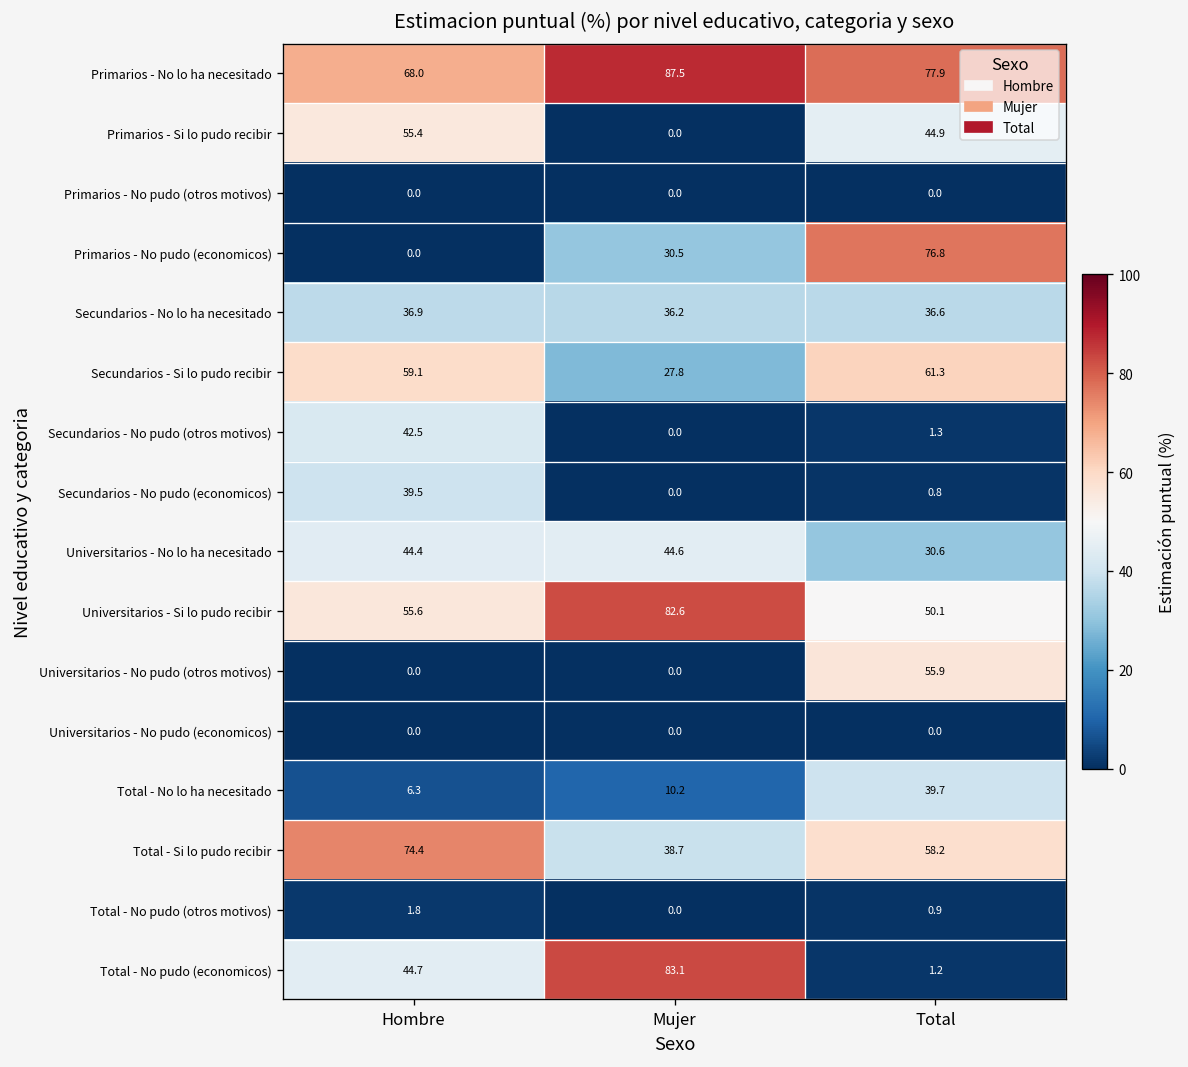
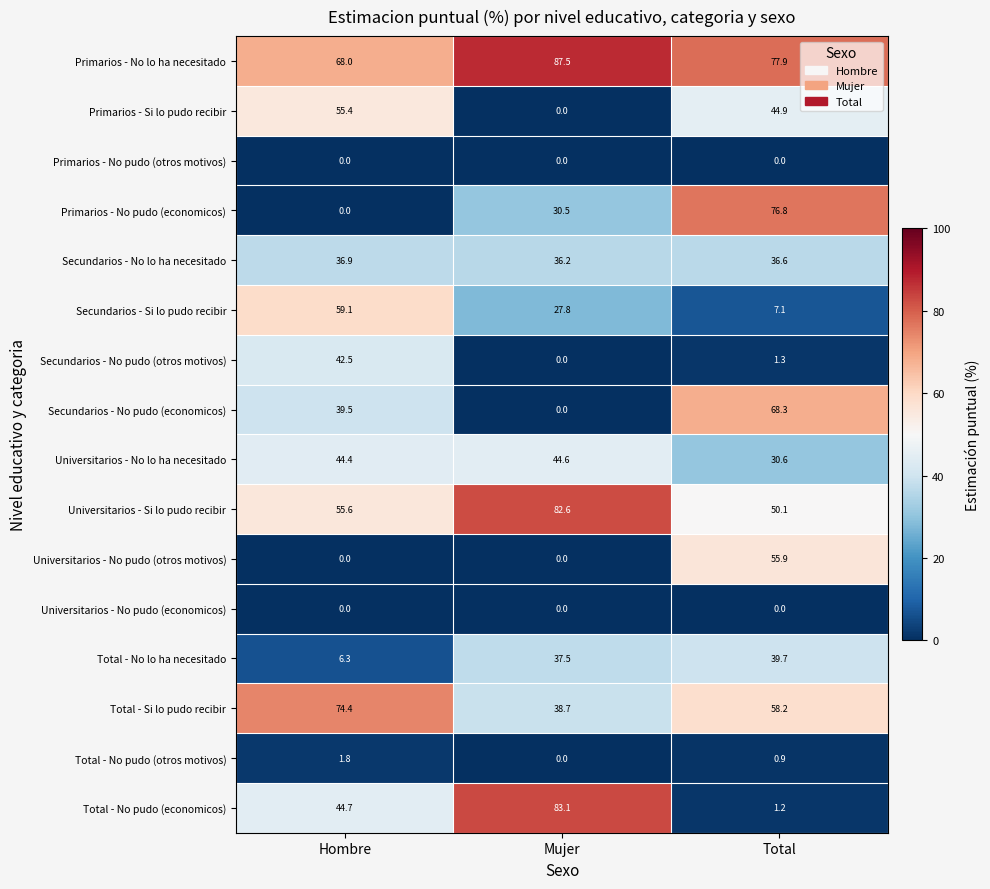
  {
    "Primarios - No lo ha necesitado": {
      "Hombre": 68.0,
      "Mujer": 87.5,
      "Total": 77.9
    },
    "Primarios - Si lo pudo recibir": {
      "Hombre": 55.4,
      "Mujer": 0.0,
      "Total": 44.9
    },
    "Primarios - No pudo (otros motivos)": {
      "Hombre": 0.0,
      "Mujer": 0.0,
      "Total": 0.0
    },
    "Primarios - No pudo (economicos)": {
      "Hombre": 0.0,
      "Mujer": 30.5,
      "Total": 76.8
    },
    "Secundarios - No lo ha necesitado": {
      "Hombre": 36.9,
      "Mujer": 36.2,
      "Total": 36.6
    },
    "Secundarios - Si lo pudo recibir": {
      "Hombre": 59.1,
      "Mujer": 27.8,
-     "Total": 61.3
+     "Total": 7.1
    },
    "Secundarios - No pudo (otros motivos)": {
      "Hombre": 42.5,
      "Mujer": 0.0,
      "Total": 1.3
    },
    "Secundarios - No pudo (economicos)": {
      "Hombre": 39.5,
      "Mujer": 0.0,
-     "Total": 0.8
+     "Total": 68.3
    },
    "Universitarios - No lo ha necesitado": {
      "Hombre": 44.4,
      "Mujer": 44.6,
      "Total": 30.6
    },
    "Universitarios - Si lo pudo recibir": {
      "Hombre": 55.6,
      "Mujer": 82.6,
      "Total": 50.1
    },
    "Universitarios - No pudo (otros motivos)": {
      "Hombre": 0.0,
      "Mujer": 0.0,
      "Total": 55.9
    },
    "Universitarios - No pudo (economicos)": {
      "Hombre": 0.0,
      "Mujer": 0.0,
      "Total": 0.0
    },
    "Total - No lo ha necesitado": {
      "Hombre": 6.3,
-     "Mujer": 10.2,
+     "Mujer": 37.5,
      "Total": 39.7
    },
    "Total - Si lo pudo recibir": {
      "Hombre": 74.4,
      "Mujer": 38.7,
      "Total": 58.2
    },
    "Total - No pudo (otros motivos)": {
      "Hombre": 1.8,
      "Mujer": 0.0,
      "Total": 0.9
    },
    "Total - No pudo (economicos)": {
      "Hombre": 44.7,
      "Mujer": 83.1,
      "Total": 1.2
    }
  }
